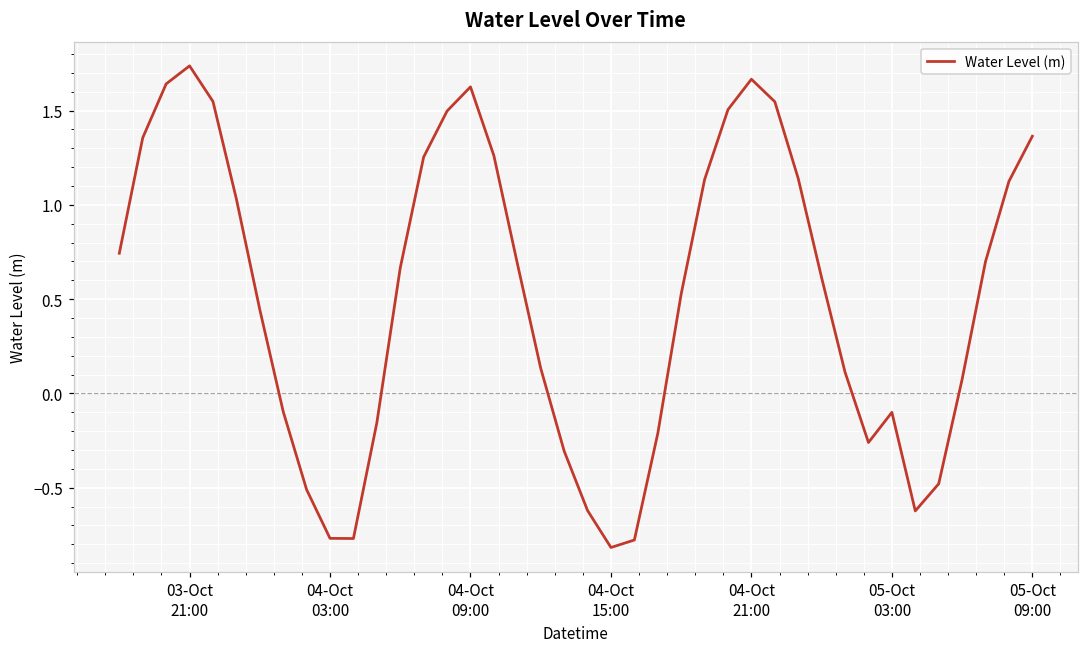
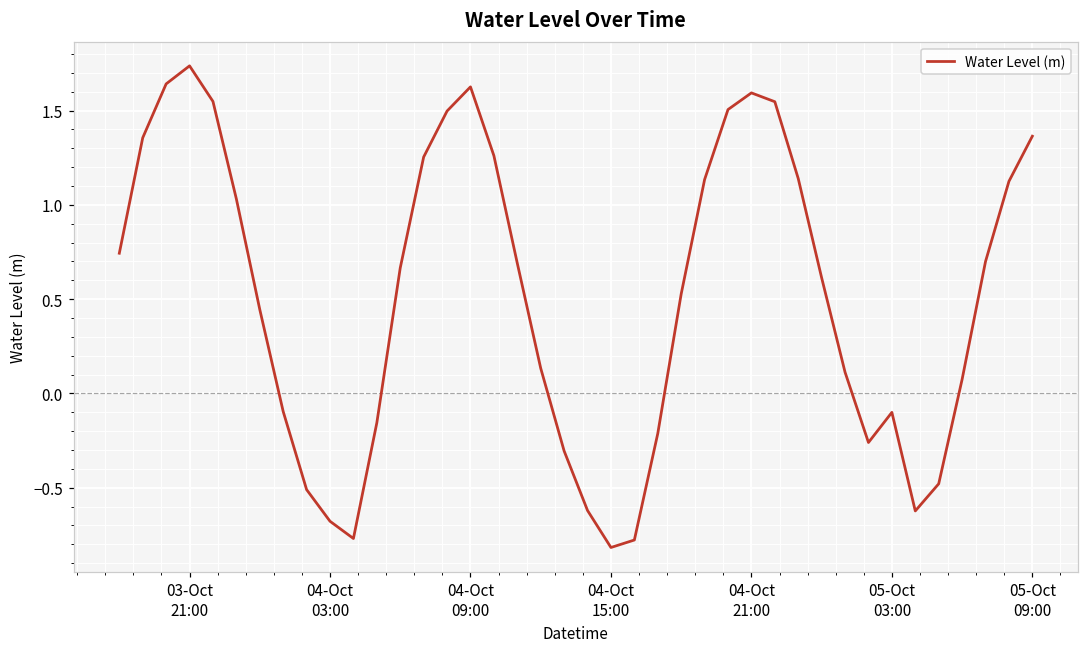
  {
    "03-Oct 21:00": 1.74,
-   "04-Oct 03:00": -0.77,
+   "04-Oct 03:00": -0.68,
    "04-Oct 09:00": 1.63,
    "04-Oct 15:00": -0.82,
-   "04-Oct 21:00": 1.67,
+   "04-Oct 21:00": 1.59,
    "05-Oct 03:00": -0.10,
    "05-Oct 09:00": 1.36
  }
